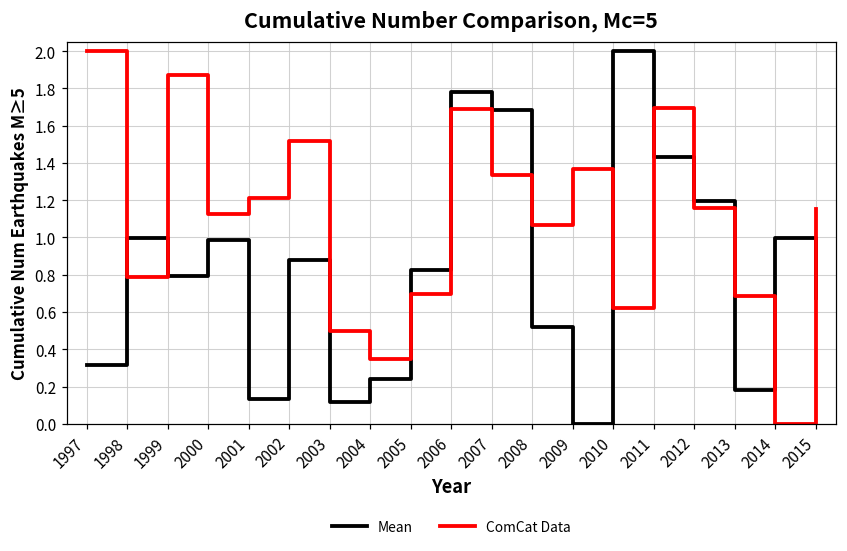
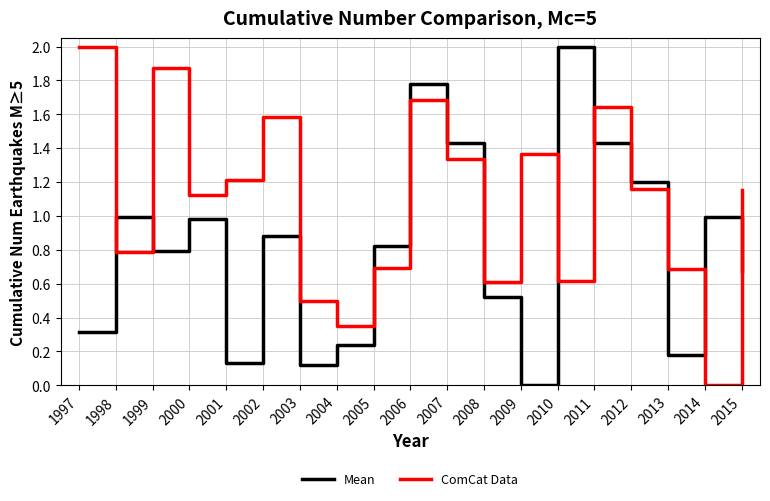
  {
    "Mean": {
      "1997": 0.32,
      "1998": 0.99,
      "1999": 0.80,
      "2000": 0.98,
      "2001": 0.13,
      "2002": 0.88,
      "2003": 0.12,
      "2004": 0.24,
      "2005": 0.82,
      "2006": 1.78,
-     "2007": 1.69,
+     "2007": 1.43,
      "2008": 0.52,
      "2009": 0.00,
      "2010": 2.00,
      "2011": 1.43,
      "2012": 1.20,
      "2013": 0.18,
      "2014": 1.00,
      "2015": 0.68
    },
    "ComCat Data": {
      "1997": 2.00,
      "1998": 0.79,
      "1999": 1.87,
      "2000": 1.13,
      "2001": 1.21,
-     "2002": 1.52,
+     "2002": 1.59,
      "2003": 0.50,
      "2004": 0.35,
      "2005": 0.69,
      "2006": 1.69,
      "2007": 1.34,
-     "2008": 1.07,
+     "2008": 0.61,
      "2009": 1.37,
      "2010": 0.62,
-     "2011": 1.69,
+     "2011": 1.64,
      "2012": 1.16,
      "2013": 0.69,
      "2014": 0.00,
      "2015": 1.16
    }
  }
